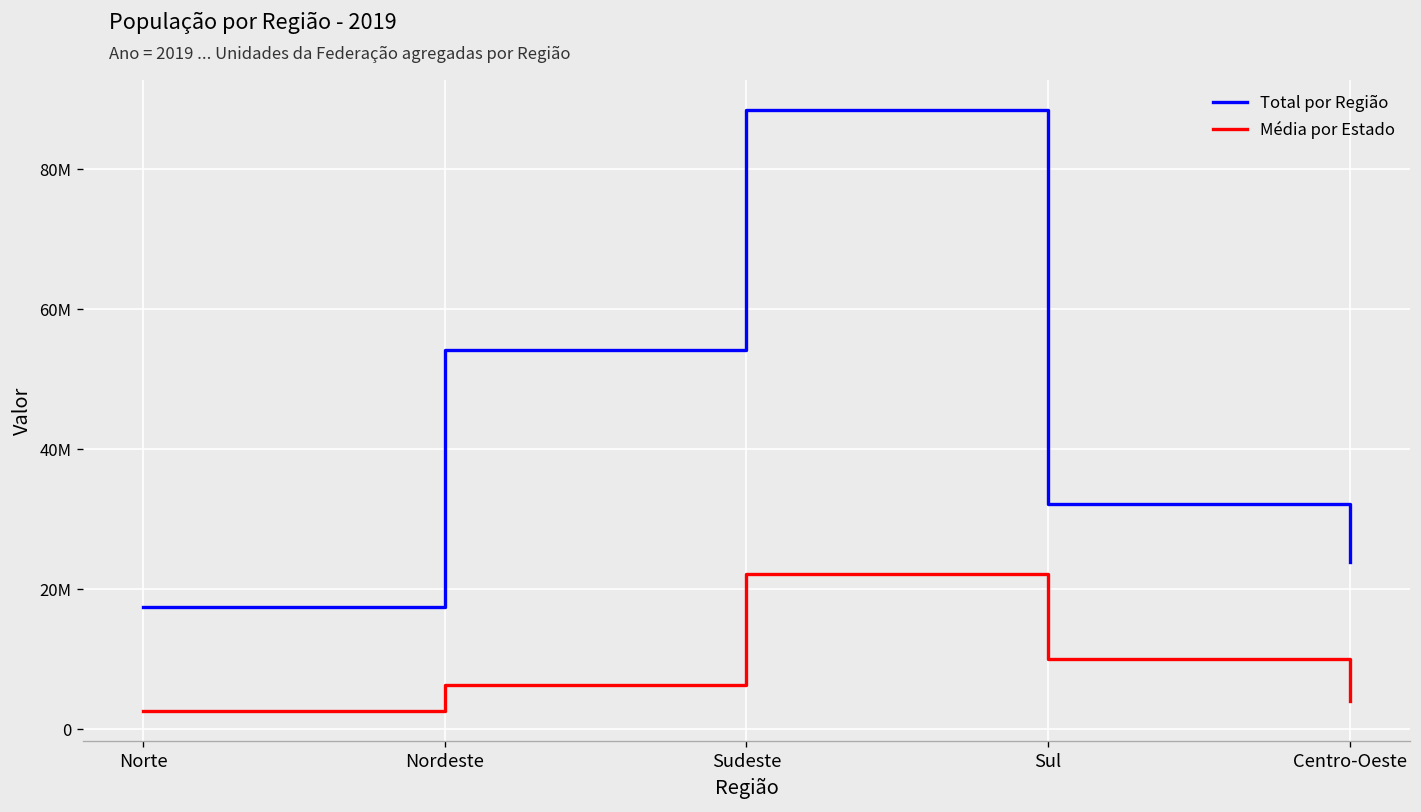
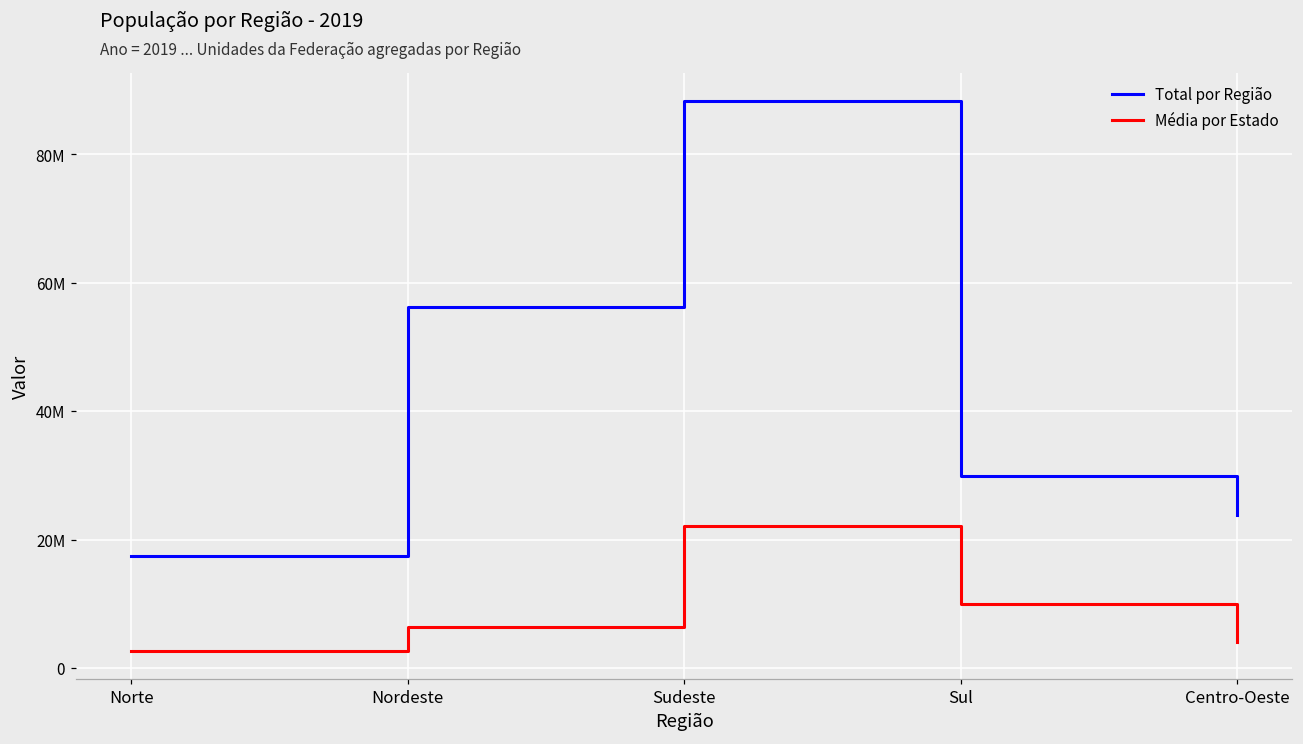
  {
    "Total por Região": {
      "Norte": 17000000,
-     "Nordeste": 54000000,
+     "Nordeste": 56000000,
      "Sudeste": 88000000,
-     "Sul": 32000000,
+     "Sul": 30000000,
      "Centro-Oeste": 24000000
    },
    "Média por Estado": {
      "Norte": 3000000,
      "Nordeste": 6000000,
      "Sudeste": 22000000,
      "Sul": 10000000,
      "Centro-Oeste": 4000000
    }
  }
